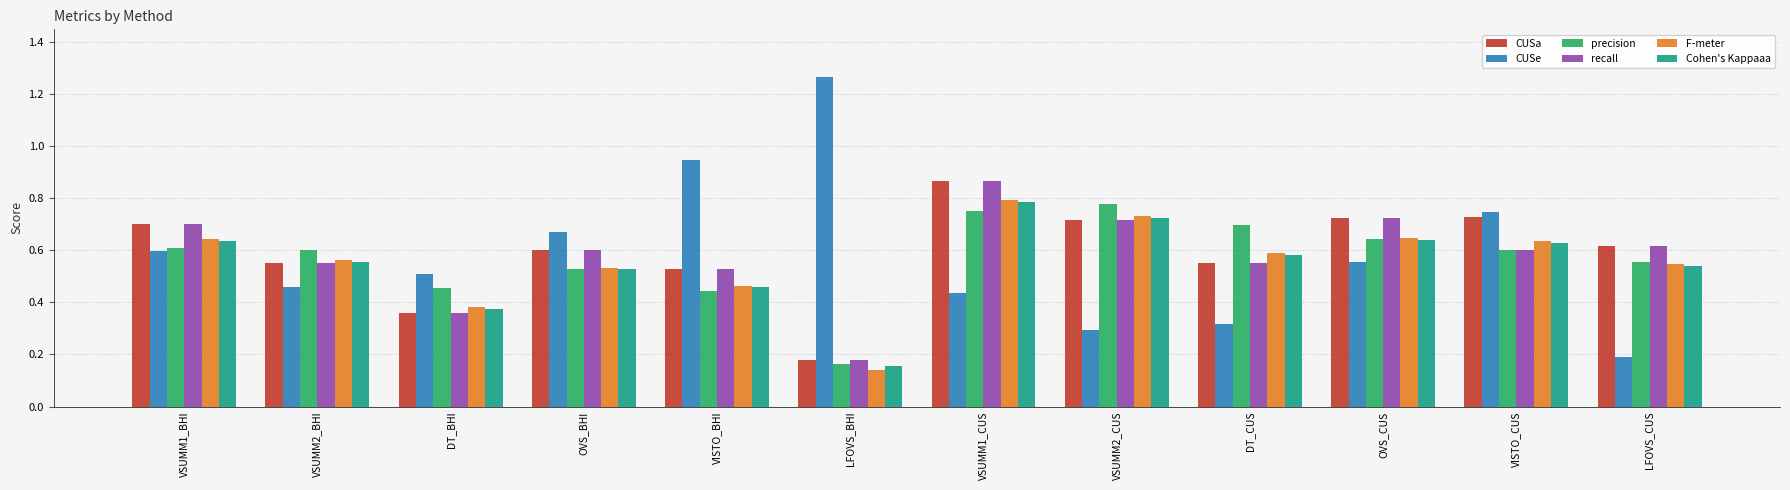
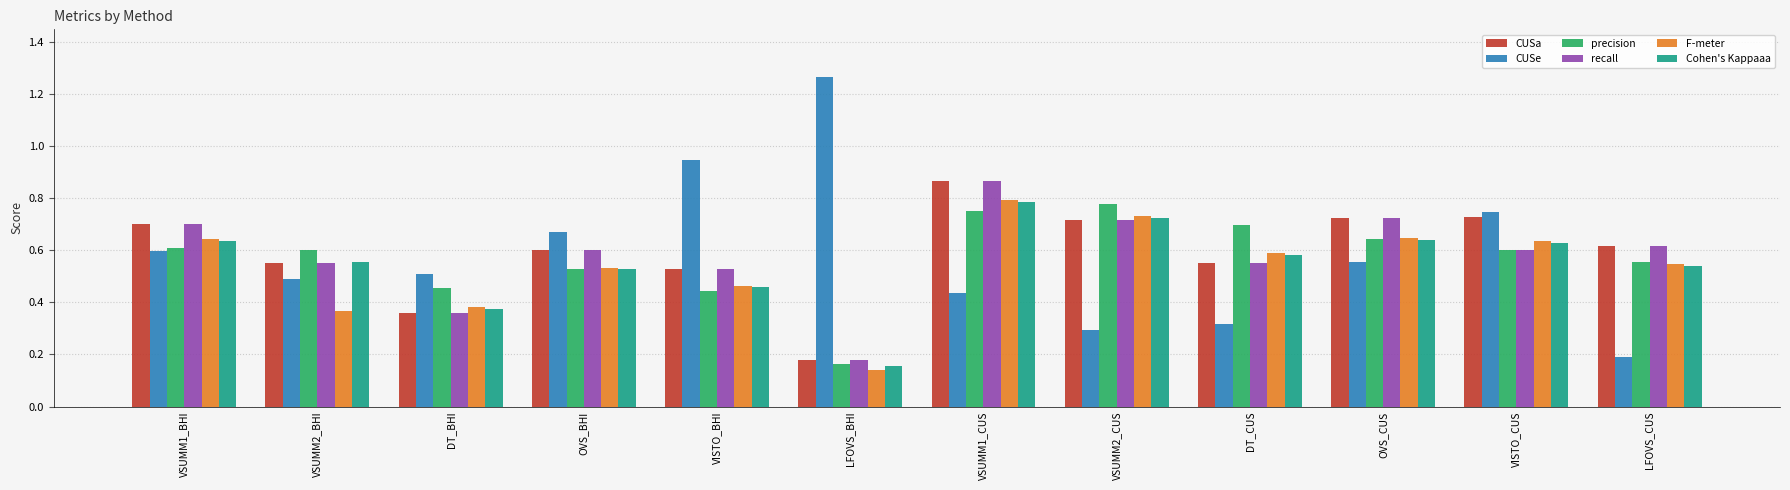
  {
    "CUSa": {
      "VSUMM1_BHI": 0.70,
      "VSUMM2_BHI": 0.55,
      "DT_BHI": 0.36,
      "OVS_BHI": 0.60,
      "VISTO_BHI": 0.53,
      "LFOVS_BHI": 0.18,
      "VSUMM1_CUS": 0.87,
      "VSUMM2_CUS": 0.72,
      "DT_CUS": 0.55,
      "OVS_CUS": 0.73,
      "VISTO_CUS": 0.73,
      "LFOVS_CUS": 0.62
    },
    "CUSe": {
      "VSUMM1_BHI": 0.60,
-     "VSUMM2_BHI": 0.46,
+     "VSUMM2_BHI": 0.49,
      "DT_BHI": 0.51,
      "OVS_BHI": 0.67,
      "VISTO_BHI": 0.95,
      "LFOVS_BHI": 1.27,
      "VSUMM1_CUS": 0.43,
      "VSUMM2_CUS": 0.29,
      "DT_CUS": 0.32,
      "OVS_CUS": 0.56,
      "VISTO_CUS": 0.75,
      "LFOVS_CUS": 0.19
    },
    "recall": {
      "VSUMM1_BHI": 0.70,
      "VSUMM2_BHI": 0.55,
      "DT_BHI": 0.36,
      "OVS_BHI": 0.60,
      "VISTO_BHI": 0.53,
      "LFOVS_BHI": 0.18,
      "VSUMM1_CUS": 0.87,
      "VSUMM2_CUS": 0.72,
      "DT_CUS": 0.55,
      "OVS_CUS": 0.73,
      "VISTO_CUS": 0.60,
      "LFOVS_CUS": 0.62
    },
    "F-meter": {
      "VSUMM1_BHI": 0.64,
-     "VSUMM2_BHI": 0.56,
+     "VSUMM2_BHI": 0.37,
      "DT_BHI": 0.38,
      "OVS_BHI": 0.53,
      "VISTO_BHI": 0.46,
      "LFOVS_BHI": 0.14,
      "VSUMM1_CUS": 0.80,
      "VSUMM2_CUS": 0.73,
      "DT_CUS": 0.59,
      "OVS_CUS": 0.65,
      "VISTO_CUS": 0.64,
      "LFOVS_CUS": 0.55
    }
  }
